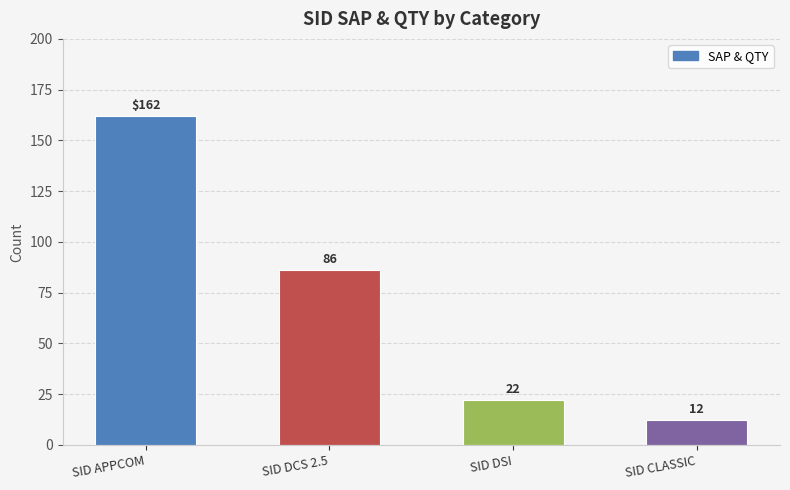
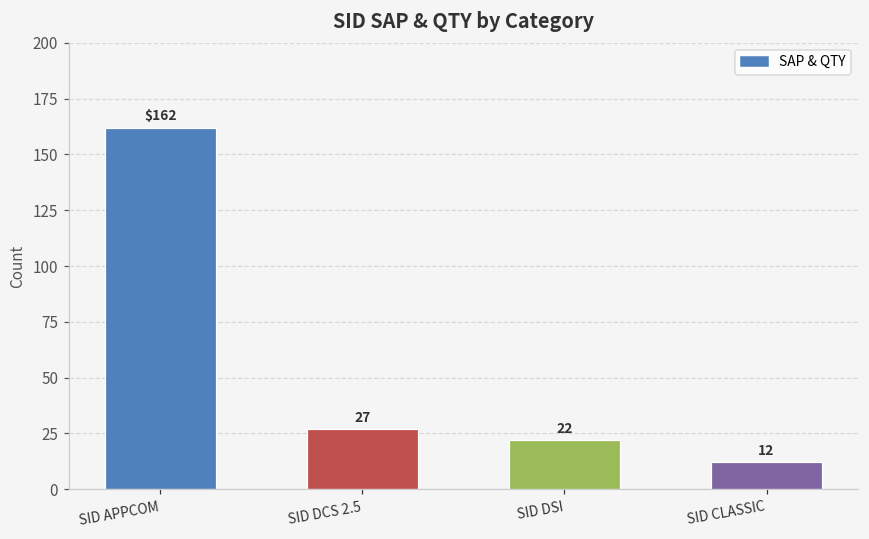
  {
    "SID APPCOM": "$162",
-   "SID DCS 2.5": "86",
+   "SID DCS 2.5": "27",
    "SID DSI": "22",
    "SID CLASSIC": "12"
  }
